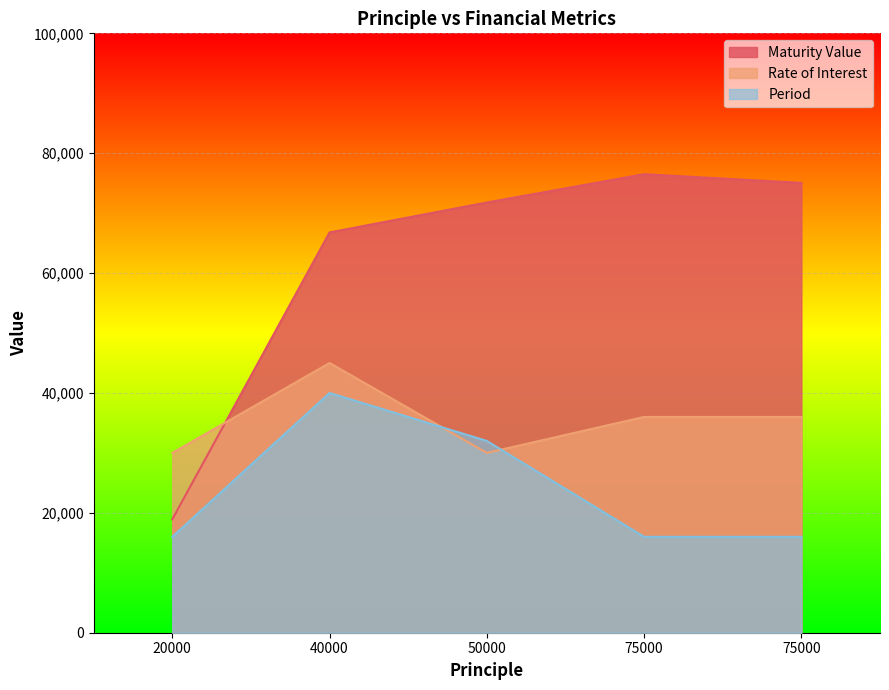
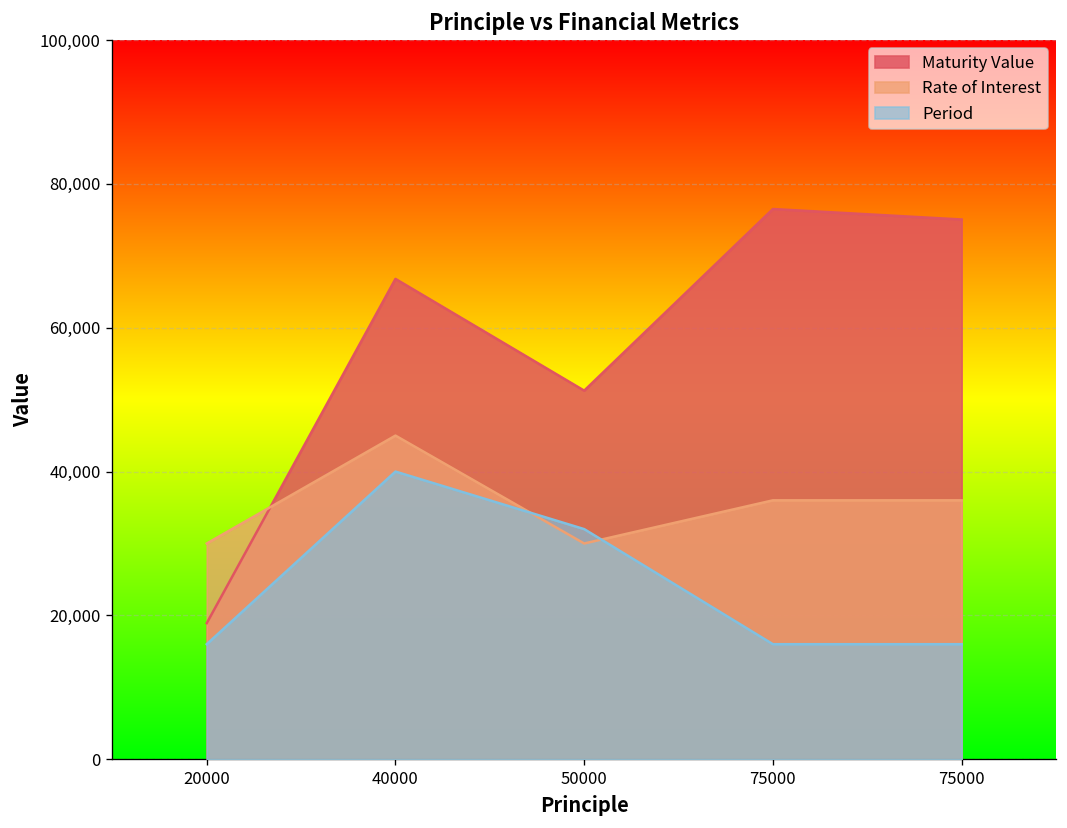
  {
    "Maturity Value": {
      "20000": "19,000",
      "40000": "67,000",
-     "50000": "72,000"
+     "50000": "51,000"
    },
    "Rate of Interest": {
      "20000": "30,000",
      "40000": "45,000",
      "50000": "30,000"
    },
    "Period": {
      "20000": "16,000",
      "40000": "40,000",
      "50000": "32,000"
    }
  }
